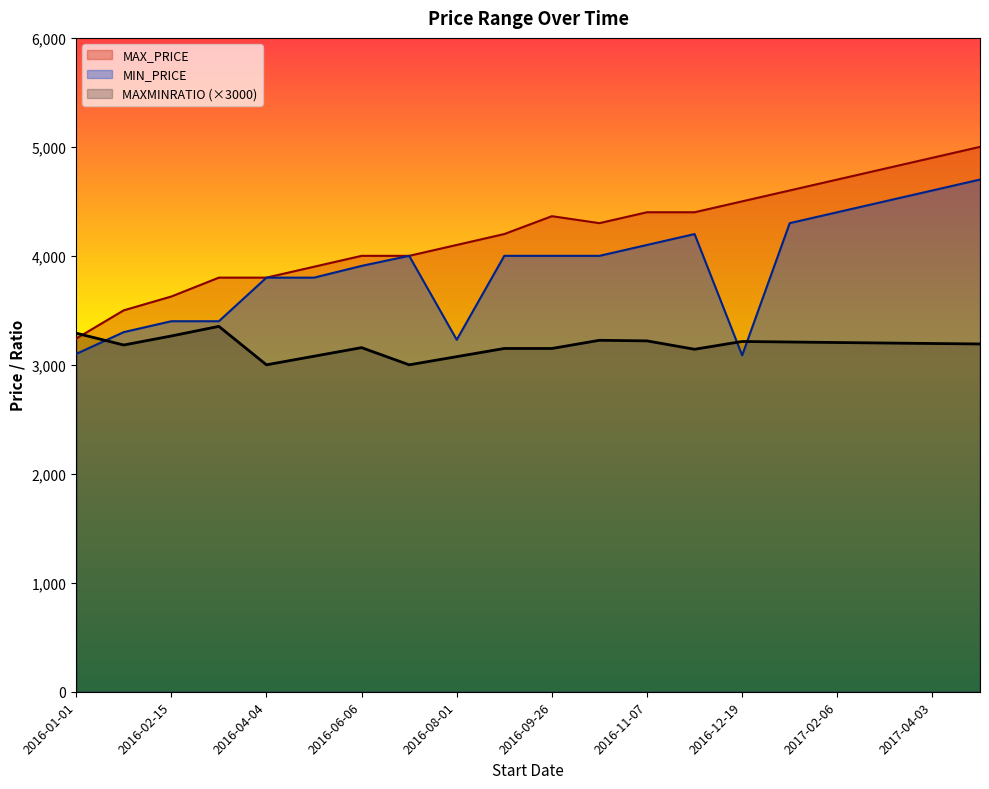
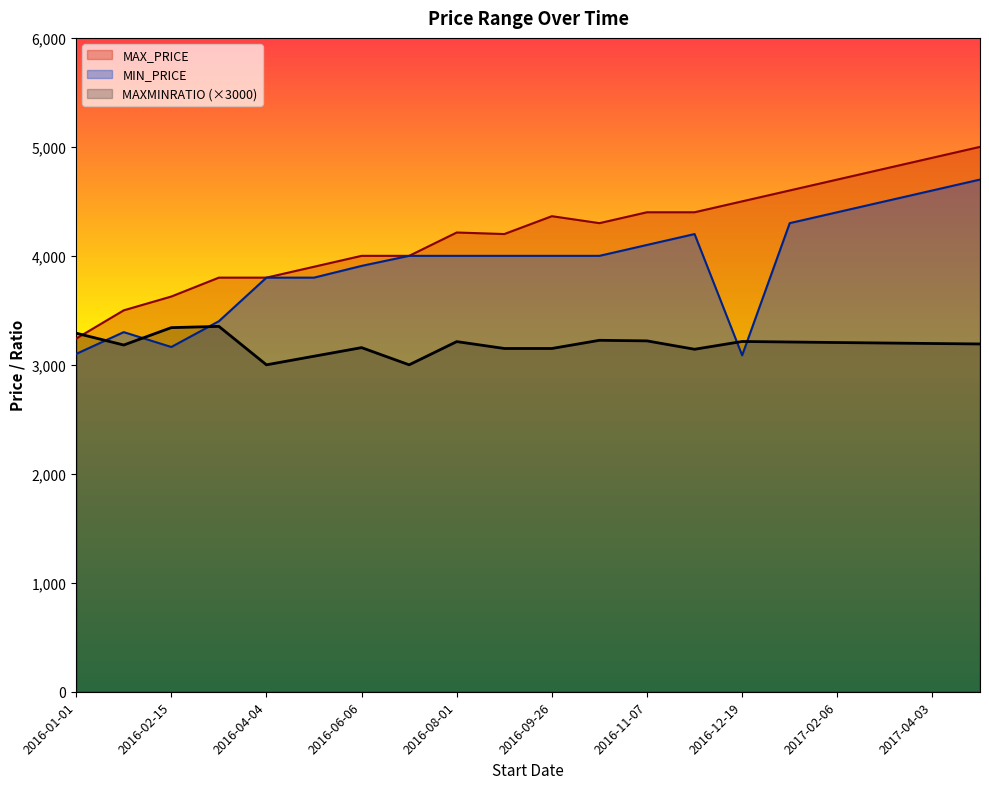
  {
    "MAX_PRICE": {
      "2016-01-01": "3,240",
      "2016-02-15": "3,630",
      "2016-06-06": "4,000",
-     "2016-08-01": "4,100",
+     "2016-08-01": "4,210",
      "2016-09-26": "4,360",
      "2016-11-07": "4,400",
      "2016-12-19": "4,500",
      "2017-02-06": "4,700",
      "2017-04-03": "4,900"
    },
    "MIN_PRICE": {
      "2016-01-01": "3,100",
-     "2016-02-15": "3,400",
+     "2016-02-15": "3,160",
      "2016-06-06": "3,910",
-     "2016-08-01": "3,230",
+     "2016-08-01": "4,000",
      "2016-09-26": "4,000",
      "2016-11-07": "4,100",
      "2016-12-19": "3,090",
      "2017-02-06": "4,400",
      "2017-04-03": "4,600"
    },
    "MAXMINRATIO (×3000)": {
      "2016-01-01": "3,290",
-     "2016-02-15": "3,260",
+     "2016-02-15": "3,340",
      "2016-04-04": "3,000",
      "2016-06-06": "3,160",
-     "2016-08-01": "3,070",
+     "2016-08-01": "3,210",
      "2016-09-26": "3,150",
      "2016-11-07": "3,220",
      "2016-12-19": "3,210",
      "2017-02-06": "3,200",
      "2017-04-03": "3,200"
    }
  }
